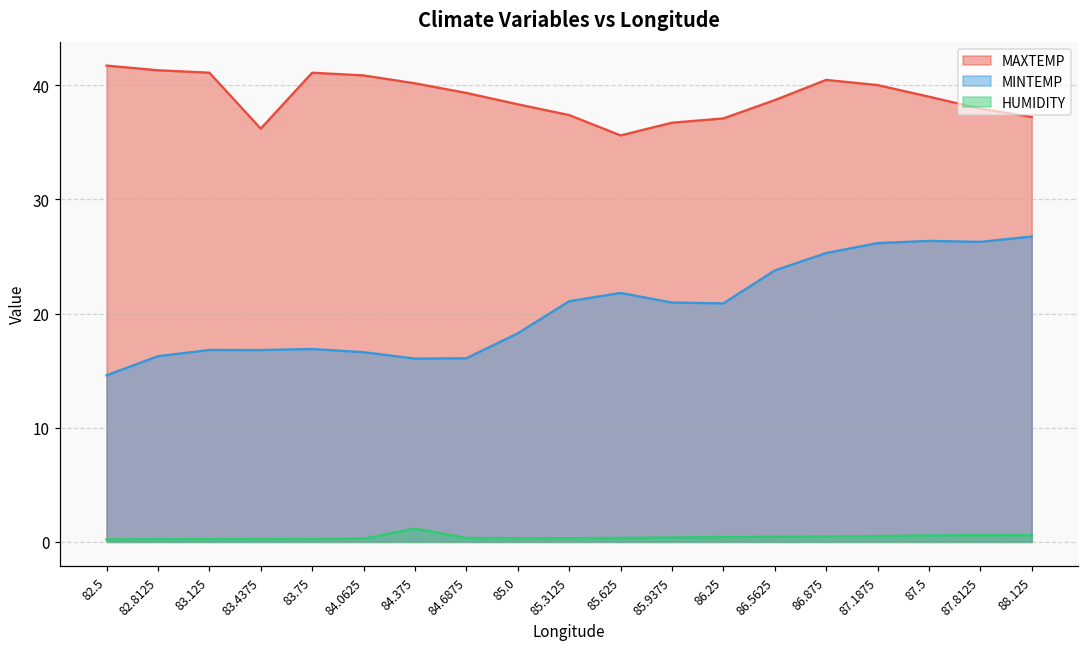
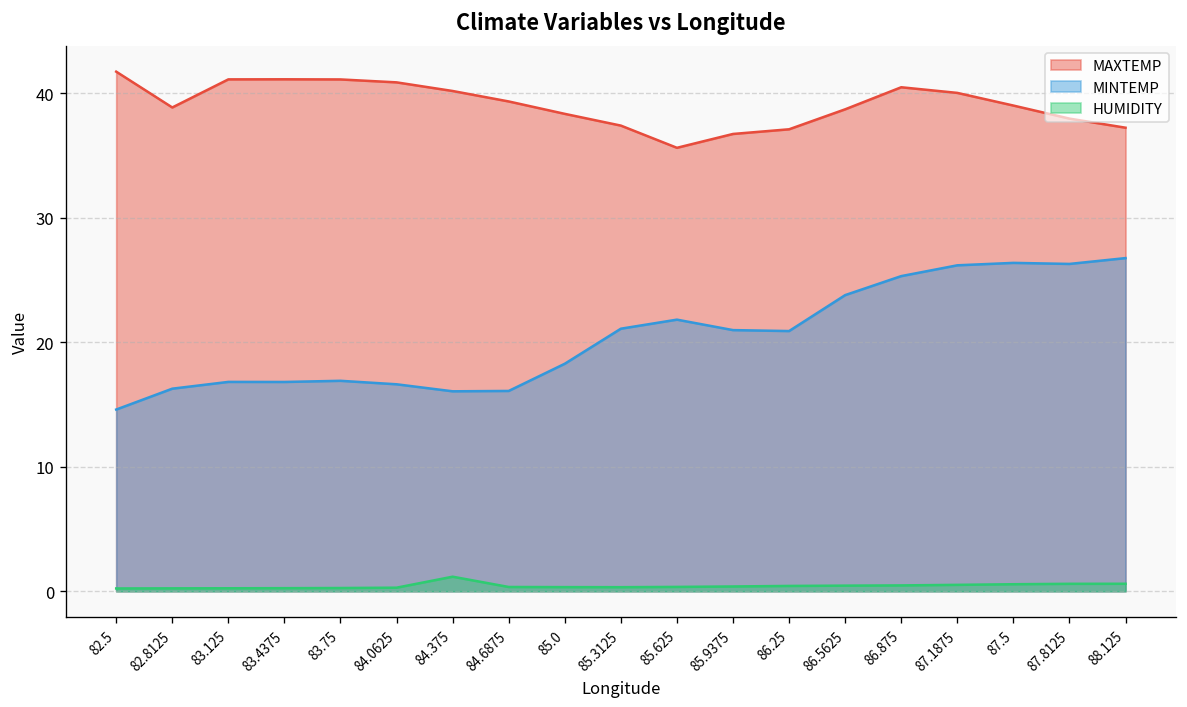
  {
    "MAXTEMP": {
      "82.5": 41.7,
-     "82.8125": 41.3,
+     "82.8125": 38.8,
      "83.125": 41.1,
-     "83.4375": 36.2,
+     "83.4375": 41.1,
      "83.75": 41.1,
      "84.0625": 40.9,
      "84.375": 40.2,
      "84.6875": 39.3,
      "85.0": 38.3,
      "85.3125": 37.4,
      "85.625": 35.6,
      "85.9375": 36.7,
      "86.25": 37.1,
      "86.5625": 38.7,
      "86.875": 40.5,
      "87.1875": 40.0,
      "87.5": 39.0,
      "88.125": 37.2
    },
    "MINTEMP": {
      "82.5": 14.6,
      "82.8125": 16.3,
      "83.125": 16.8,
      "83.4375": 16.8,
      "83.75": 16.9,
      "84.0625": 16.6,
      "84.375": 16.1,
      "84.6875": 16.1,
      "85.0": 18.3,
      "85.3125": 21.1,
      "85.625": 21.8,
      "85.9375": 21.0,
      "86.25": 20.9,
      "86.5625": 23.8,
      "86.875": 25.3,
      "87.1875": 26.2,
      "87.5": 26.4,
      "87.8125": 26.3,
      "88.125": 26.8
    },
    "HUMIDITY": {
      "82.5": 0.2,
      "82.8125": 0.2,
      "83.125": 0.2,
      "83.4375": 0.2,
      "83.75": 0.3,
      "84.0625": 0.3,
      "84.375": 1.2,
      "84.6875": 0.3,
      "85.0": 0.3,
      "85.3125": 0.3,
      "85.625": 0.3,
      "85.9375": 0.4,
      "86.25": 0.4,
      "86.5625": 0.5,
      "86.875": 0.5,
      "87.1875": 0.5,
      "87.5": 0.6,
      "87.8125": 0.6,
      "88.125": 0.6
    }
  }
